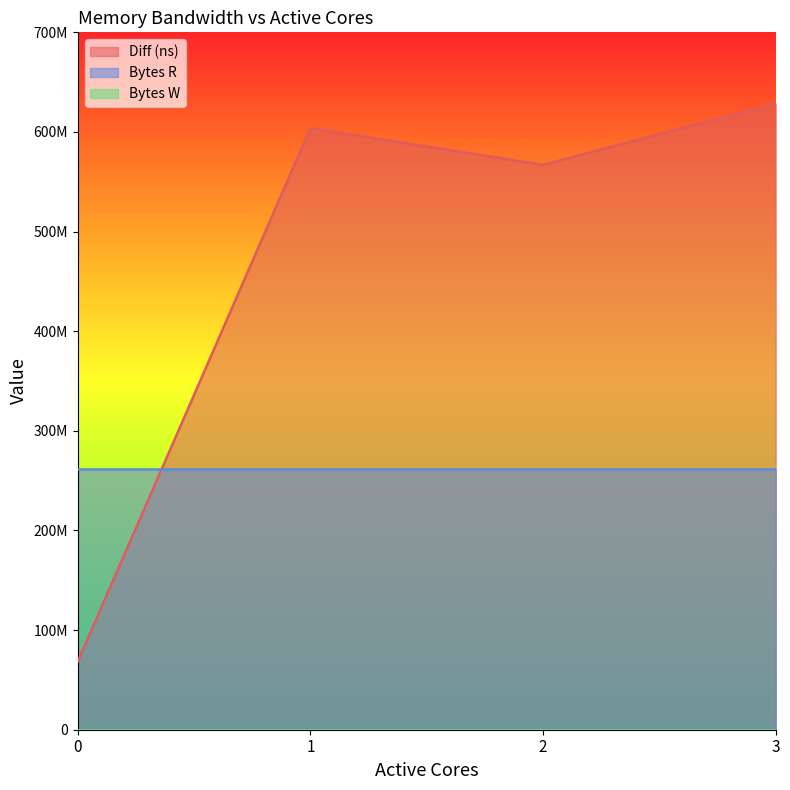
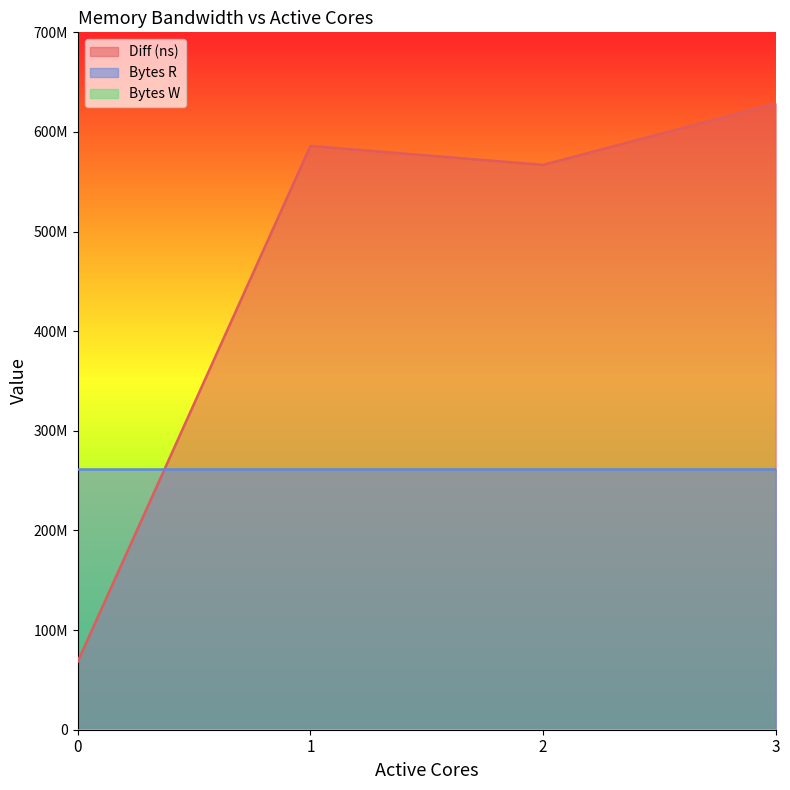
  {
    "Diff (ns)": {
      "0": 70000000,
-     "1": 600000000,
+     "1": 590000000,
      "2": 570000000,
      "3": 630000000
    },
    "Bytes R": {
      "0": 260000000,
      "1": 260000000,
      "2": 260000000,
      "3": 260000000
    },
    "Bytes W": {
      "0": 0,
      "1": 0,
      "2": 0,
      "3": 0
    }
  }
